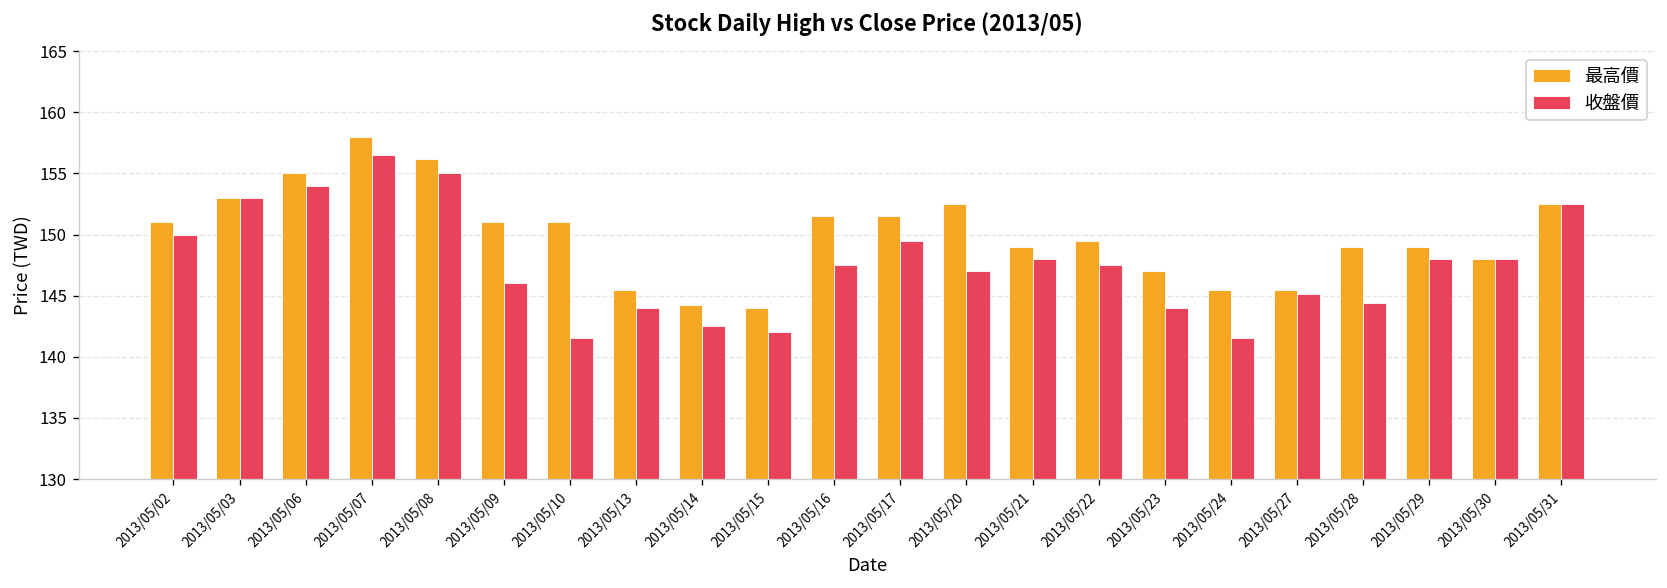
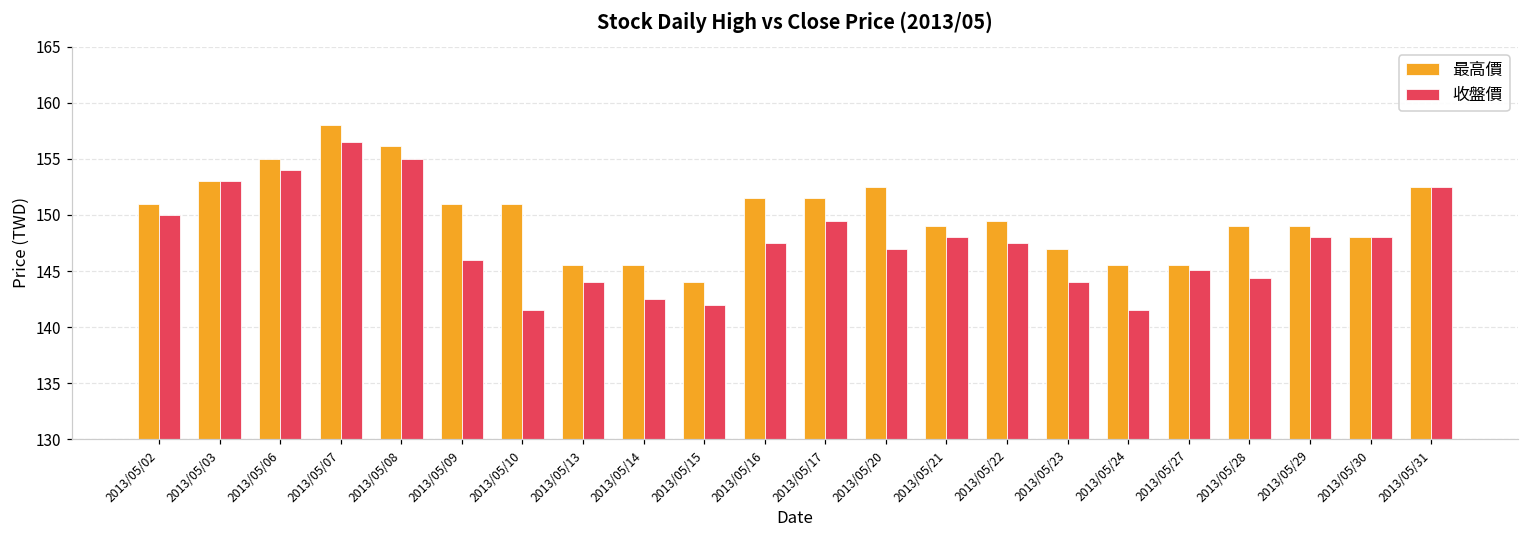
  {
    "最高價": {
      "2013/05/02": 151.0,
      "2013/05/03": 153.0,
      "2013/05/06": 155.0,
      "2013/05/07": 158.0,
      "2013/05/08": 156.2,
      "2013/05/09": 151.0,
      "2013/05/10": 151.0,
      "2013/05/13": 145.5,
-     "2013/05/14": 144.2,
+     "2013/05/14": 145.5,
      "2013/05/15": 144.0,
      "2013/05/16": 151.5,
      "2013/05/17": 151.5,
      "2013/05/20": 152.5,
      "2013/05/21": 149.0,
      "2013/05/22": 149.5,
      "2013/05/23": 147.0,
      "2013/05/24": 145.5,
      "2013/05/27": 145.5,
      "2013/05/28": 149.0,
      "2013/05/29": 149.0,
      "2013/05/30": 148.0,
      "2013/05/31": 152.5
    },
    "收盤價": {
      "2013/05/02": 150.0,
      "2013/05/03": 153.0,
      "2013/05/06": 154.0,
      "2013/05/07": 156.5,
      "2013/05/08": 155.0,
      "2013/05/09": 146.0,
      "2013/05/10": 141.5,
      "2013/05/13": 144.0,
      "2013/05/14": 142.5,
      "2013/05/15": 142.0,
      "2013/05/16": 147.5,
      "2013/05/17": 149.5,
      "2013/05/20": 147.0,
      "2013/05/21": 148.0,
      "2013/05/22": 147.5,
      "2013/05/23": 144.0,
      "2013/05/24": 141.5,
      "2013/05/27": 145.1,
      "2013/05/28": 144.4,
      "2013/05/29": 148.0,
      "2013/05/30": 148.0,
      "2013/05/31": 152.5
    }
  }
